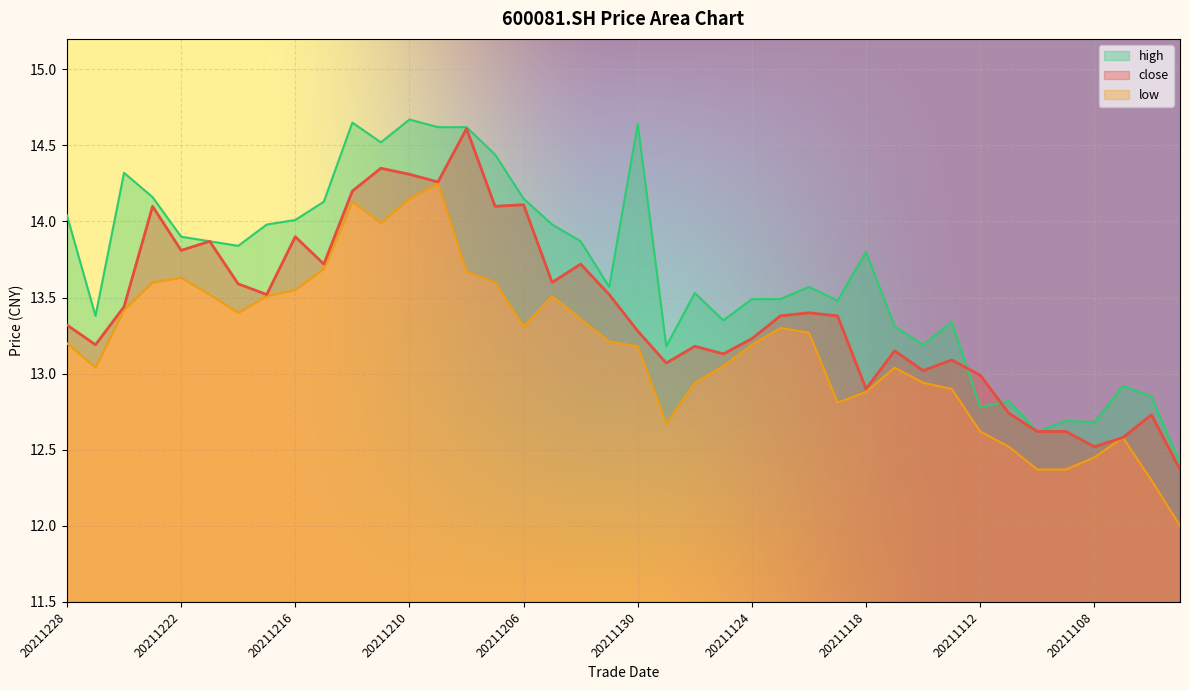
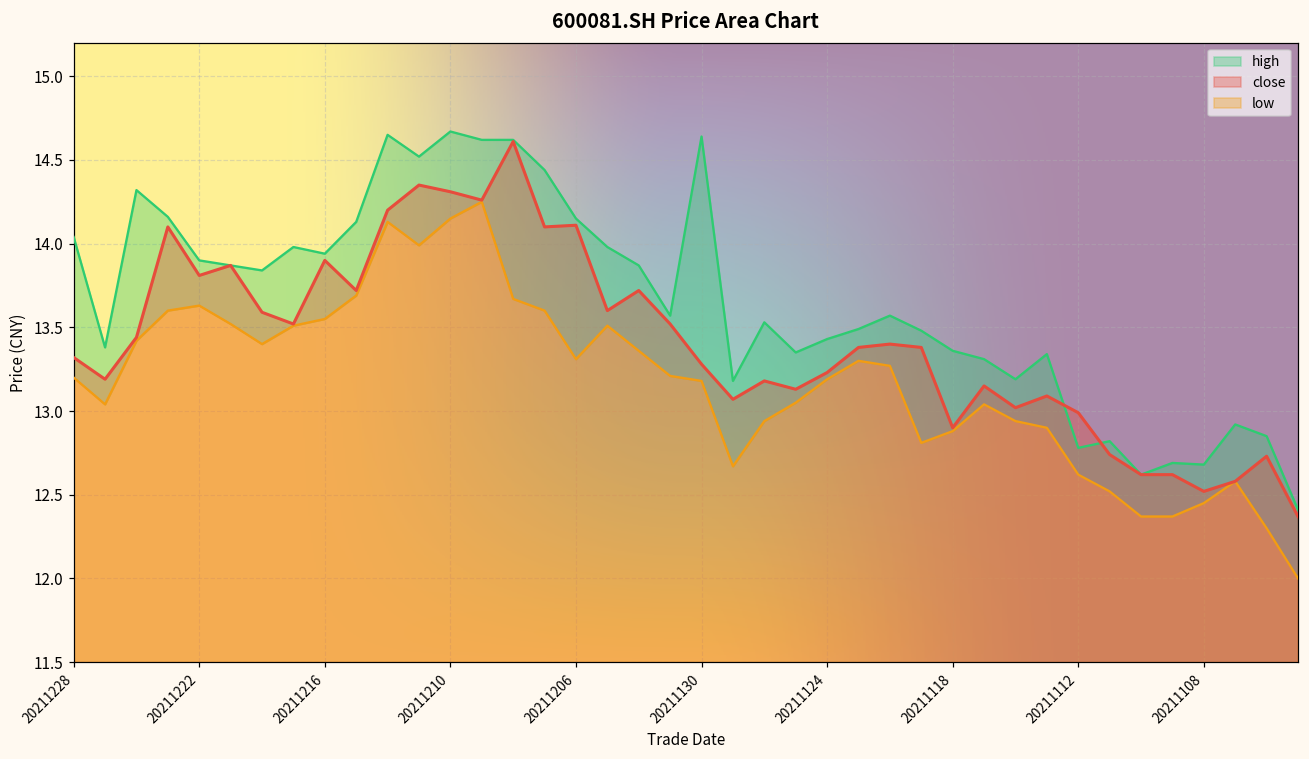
  {
    "high": {
      "20211228": 14.04,
      "20211222": 13.90,
-     "20211216": 14.01,
+     "20211216": 13.94,
      "20211210": 14.67,
      "20211206": 14.15,
      "20211130": 14.64,
-     "20211124": 13.49,
-     "20211118": 13.80,
+     "20211124": 13.43,
+     "20211118": 13.36,
      "20211112": 12.78,
      "20211108": 12.68
    }
  }
